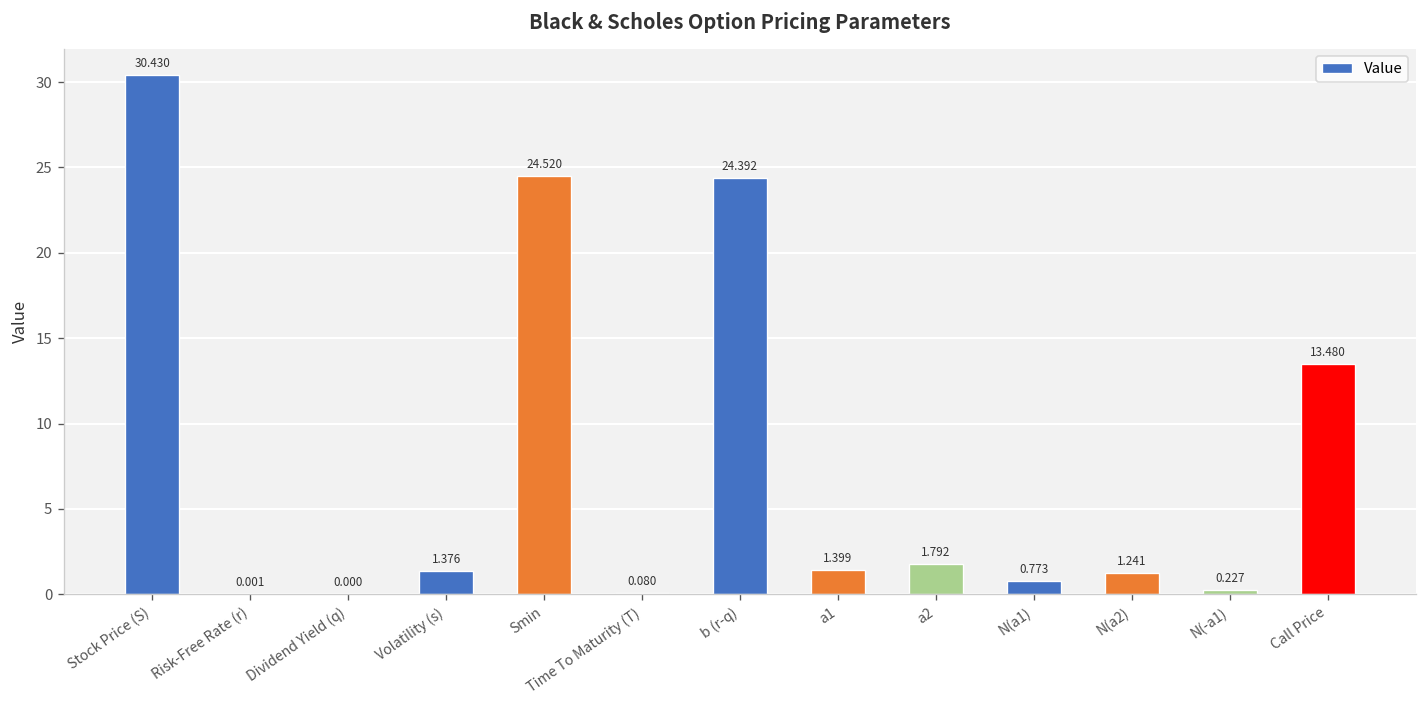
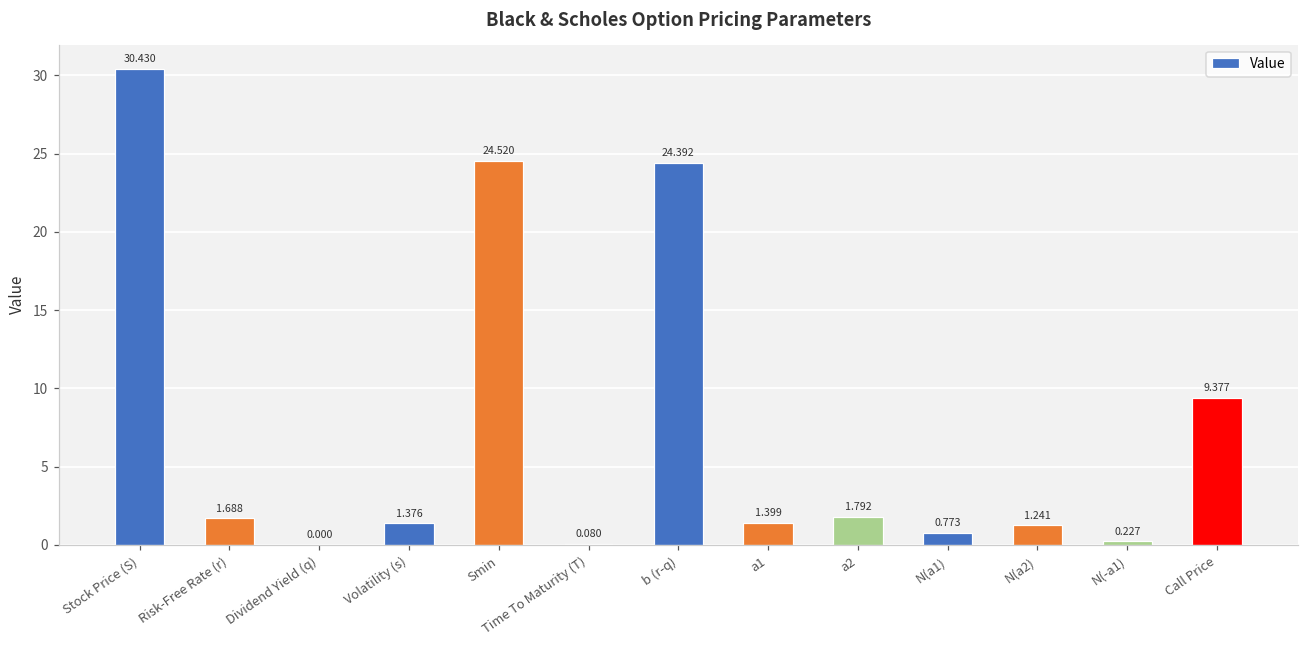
  {
    "Stock Price (S)": 30.430,
-   "Risk-Free Rate (r)": 0.001,
+   "Risk-Free Rate (r)": 1.688,
    "Dividend Yield (q)": 0.000,
    "Volatility (s)": 1.376,
    "Smin": 24.520,
    "Time To Maturity (T)": 0.080,
    "b (r-q)": 24.392,
    "a1": 1.399,
    "a2": 1.792,
    "N(a1)": 0.773,
    "N(a2)": 1.241,
    "N(-a1)": 0.227,
-   "Call Price": 13.480
+   "Call Price": 9.377
  }
